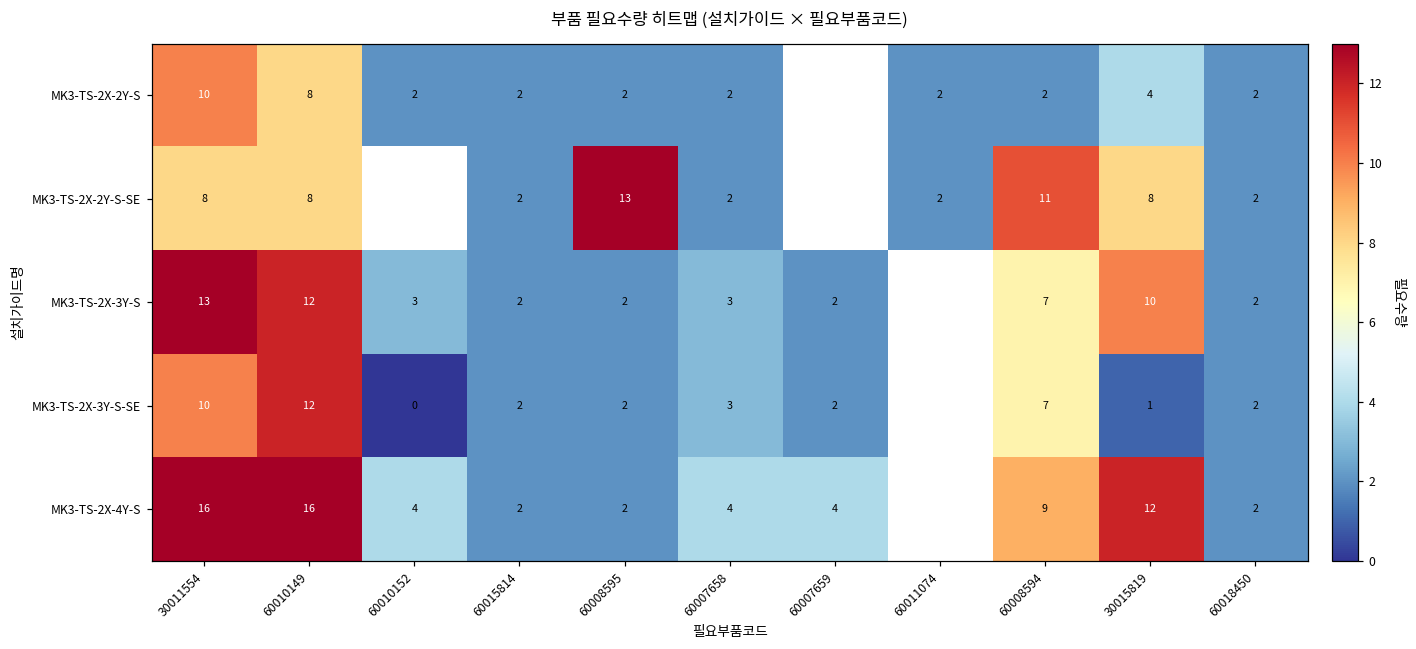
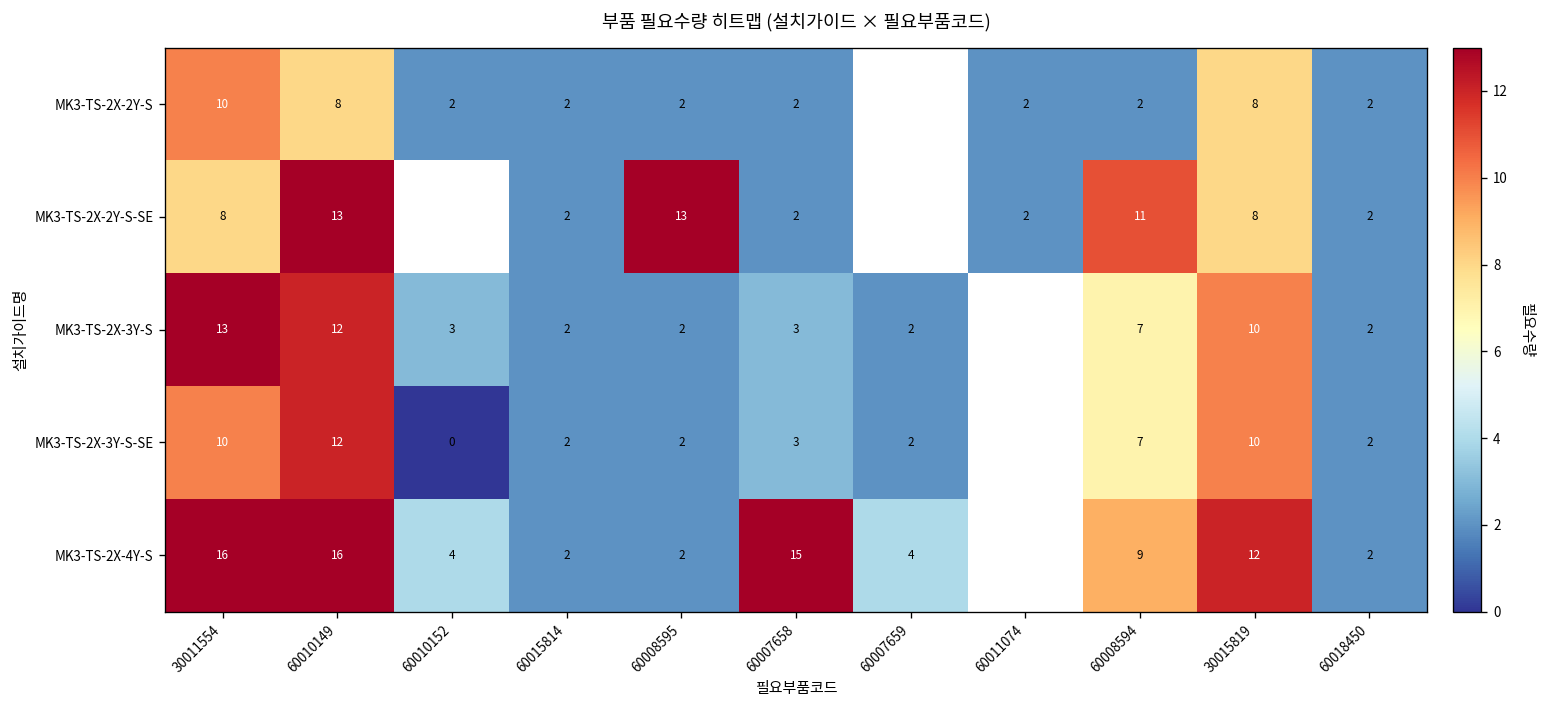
  {
    "MK3-TS-2X-2Y-S": {
      "30011554": 10,
      "60010149": 8,
      "60010152": 2,
      "60015814": 2,
      "60008595": 2,
      "60007658": 2,
      "60011074": 2,
      "60008594": 2,
-     "30015819": 4,
+     "30015819": 8,
      "60018450": 2
    },
    "MK3-TS-2X-2Y-S-SE": {
      "30011554": 8,
-     "60010149": 8,
+     "60010149": 13,
      "60015814": 2,
      "60008595": 13,
      "60007658": 2,
      "60011074": 2,
      "60008594": 11,
      "30015819": 8,
      "60018450": 2
    },
    "MK3-TS-2X-3Y-S": {
      "30011554": 13,
      "60010149": 12,
      "60010152": 3,
      "60015814": 2,
      "60008595": 2,
      "60007658": 3,
      "60007659": 2,
      "60008594": 7,
      "30015819": 10,
      "60018450": 2
    },
    "MK3-TS-2X-3Y-S-SE": {
      "30011554": 10,
      "60010149": 12,
      "60010152": 0,
      "60015814": 2,
      "60008595": 2,
      "60007658": 3,
      "60007659": 2,
      "60008594": 7,
-     "30015819": 1,
+     "30015819": 10,
      "60018450": 2
    },
    "MK3-TS-2X-4Y-S": {
      "30011554": 16,
      "60010149": 16,
      "60010152": 4,
      "60015814": 2,
      "60008595": 2,
-     "60007658": 4,
+     "60007658": 15,
      "60007659": 4,
      "60008594": 9,
      "30015819": 12,
      "60018450": 2
    }
  }
